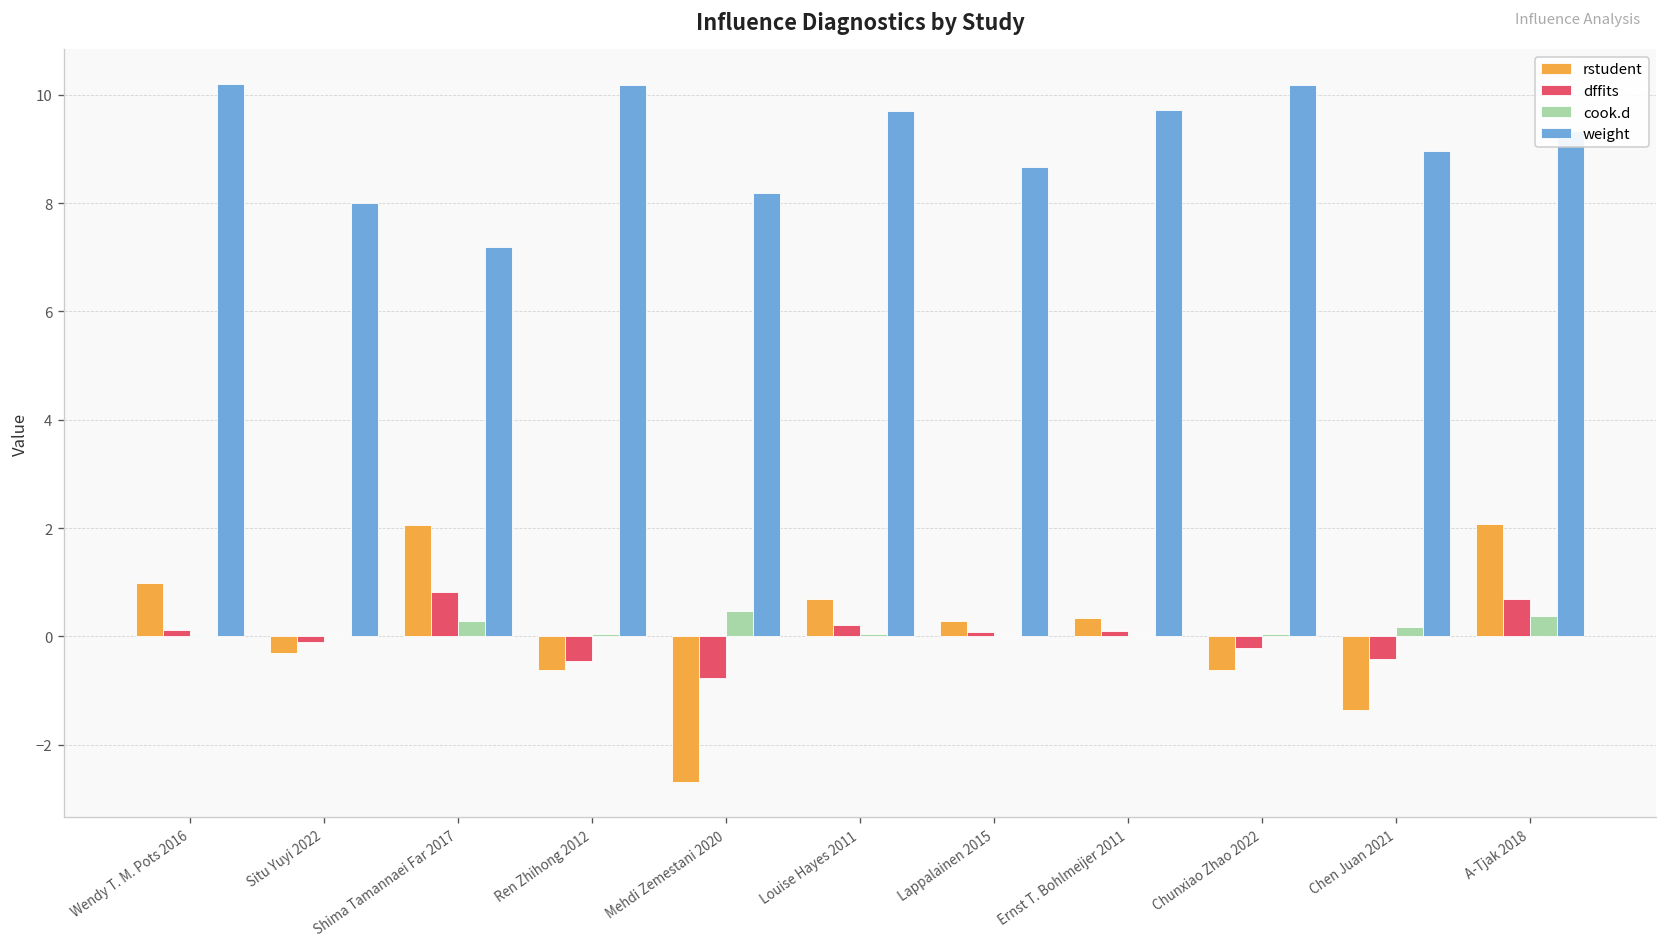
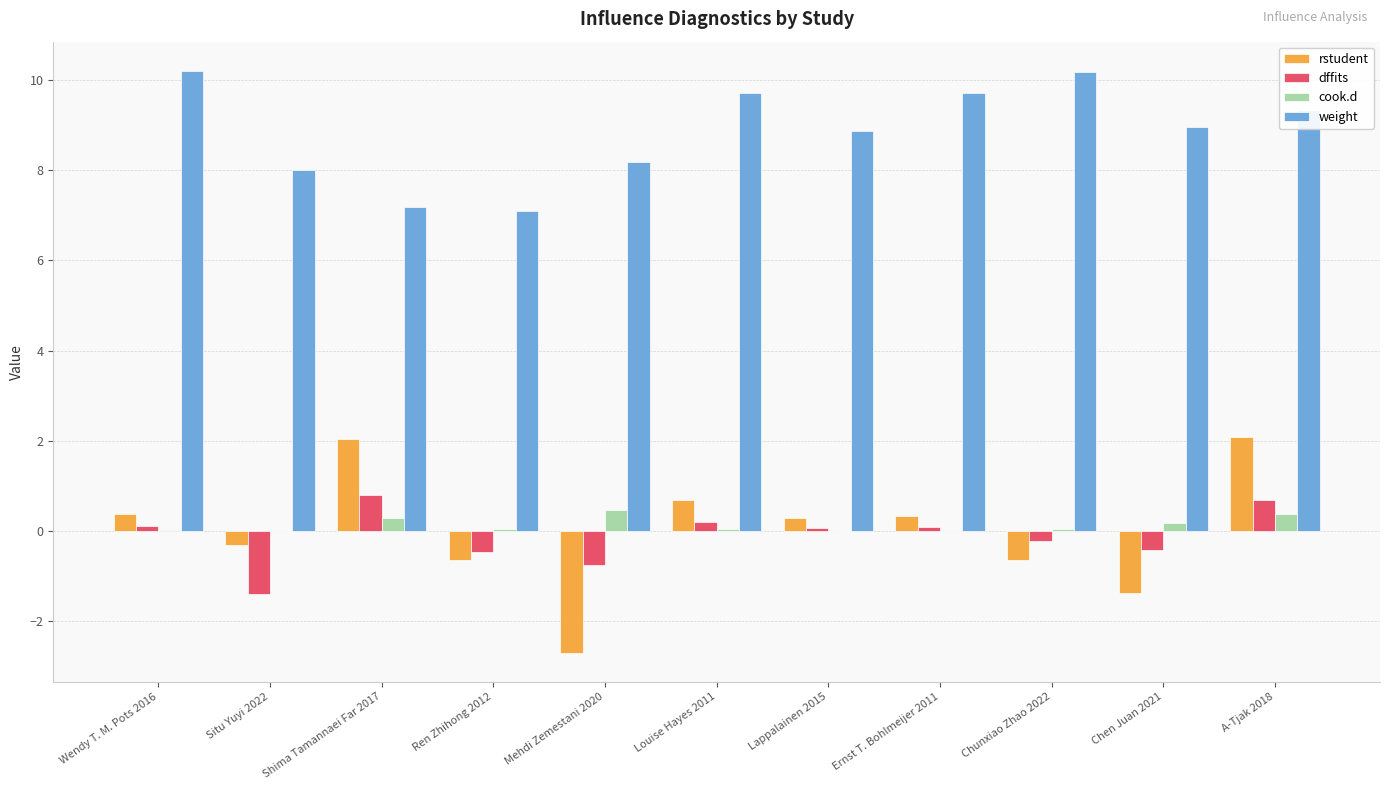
  {
    "rstudent": {
-     "Wendy T. M. Pots 2016": 1.0,
+     "Wendy T. M. Pots 2016": 0.4,
      "Situ Yuyi 2022": -0.3,
      "Shima Tamannaei Far 2017": 2.1,
      "Ren Zhihong 2012": -0.6,
      "Mehdi Zemestani 2020": -2.7,
      "Louise Hayes 2011": 0.7,
      "Lappalainen 2015": 0.3,
      "Ernst T. Bohlmeijer 2011": 0.3,
      "Chunxiao Zhao 2022": -0.6,
      "Chen Juan 2021": -1.4,
      "A-Tjak 2018": 2.1
    },
    "dffits": {
      "Wendy T. M. Pots 2016": 0.1,
-     "Situ Yuyi 2022": -0.1,
+     "Situ Yuyi 2022": -1.4,
      "Shima Tamannaei Far 2017": 0.8,
      "Ren Zhihong 2012": -0.5,
      "Mehdi Zemestani 2020": -0.8,
      "Louise Hayes 2011": 0.2,
      "Lappalainen 2015": 0.1,
      "Ernst T. Bohlmeijer 2011": 0.1,
      "Chunxiao Zhao 2022": -0.2,
      "Chen Juan 2021": -0.4,
      "A-Tjak 2018": 0.7
    },
    "cook.d": {
      "Shima Tamannaei Far 2017": 0.3,
      "Mehdi Zemestani 2020": 0.5,
      "Chen Juan 2021": 0.2,
      "A-Tjak 2018": 0.4
    },
    "weight": {
      "Wendy T. M. Pots 2016": 10.2,
      "Situ Yuyi 2022": 8.0,
      "Shima Tamannaei Far 2017": 7.2,
-     "Ren Zhihong 2012": 10.2,
+     "Ren Zhihong 2012": 7.1,
      "Mehdi Zemestani 2020": 8.2,
      "Louise Hayes 2011": 9.7,
-     "Lappalainen 2015": 8.7,
+     "Lappalainen 2015": 8.9,
      "Ernst T. Bohlmeijer 2011": 9.7,
      "Chunxiao Zhao 2022": 10.2,
      "Chen Juan 2021": 9.0
    }
  }
